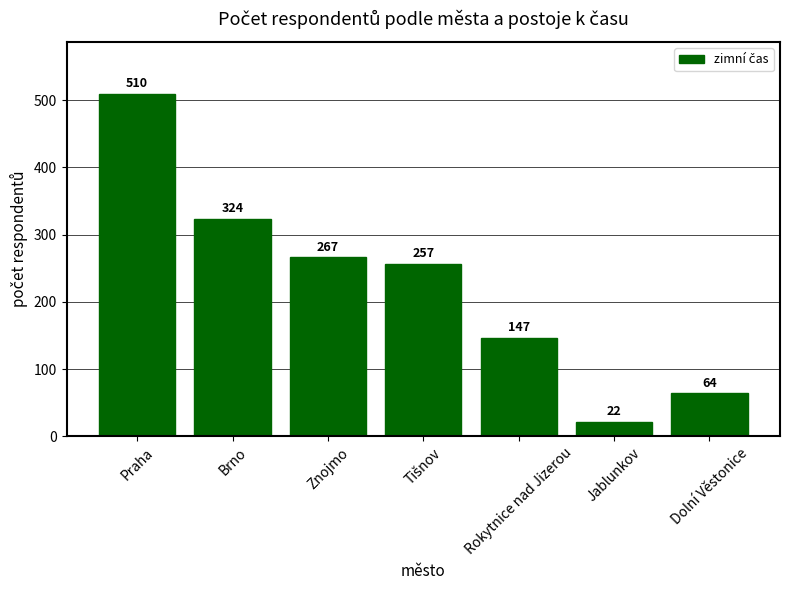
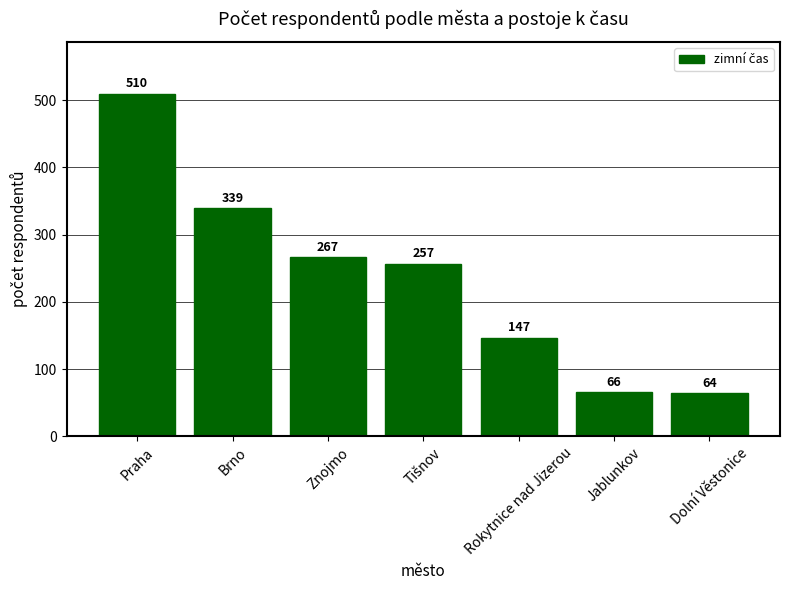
  {
    "Praha": 510,
-   "Brno": 324,
+   "Brno": 339,
    "Znojmo": 267,
    "Tišnov": 257,
    "Rokytnice nad Jizerou": 147,
-   "Jablunkov": 22,
+   "Jablunkov": 66,
    "Dolní Věstonice": 64
  }
